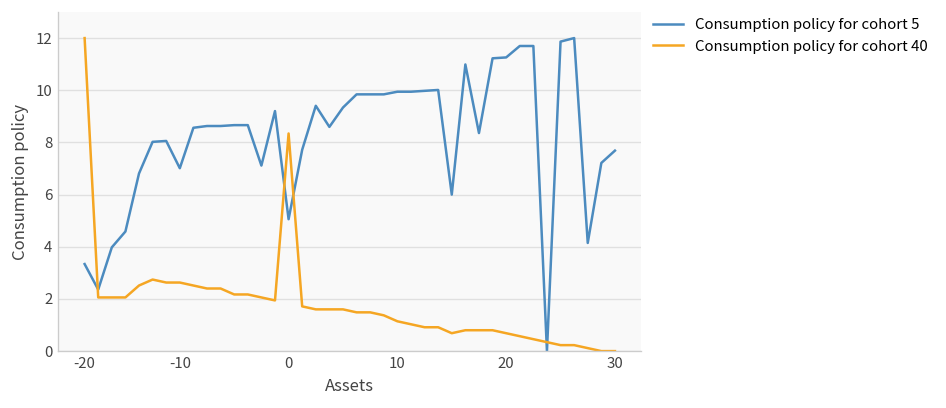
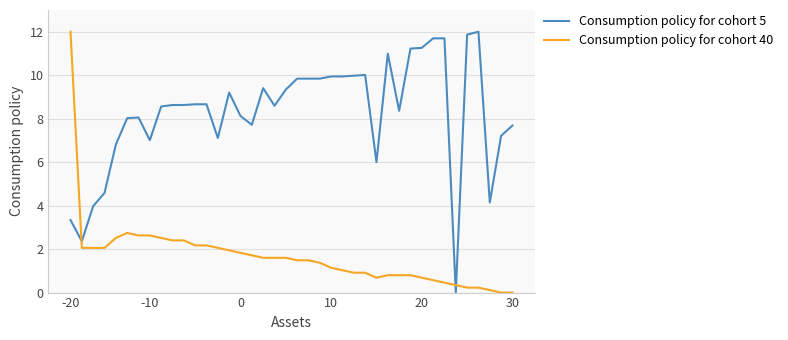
  {
    "Consumption policy for cohort 5": {
      "-20": 3.3,
      "-10": 7.0,
-     "0": 5.1
+     "0": 8.1
    },
    "Consumption policy for cohort 40": {
      "-20": 12.0,
      "-10": 2.6,
-     "0": 8.3
+     "0": 1.8
    }
  }
